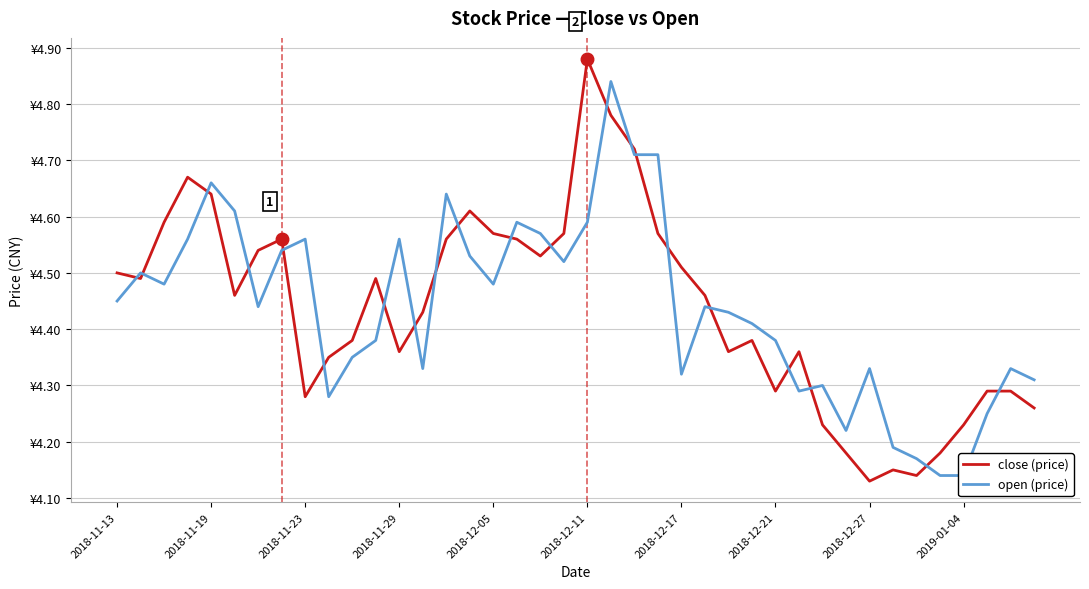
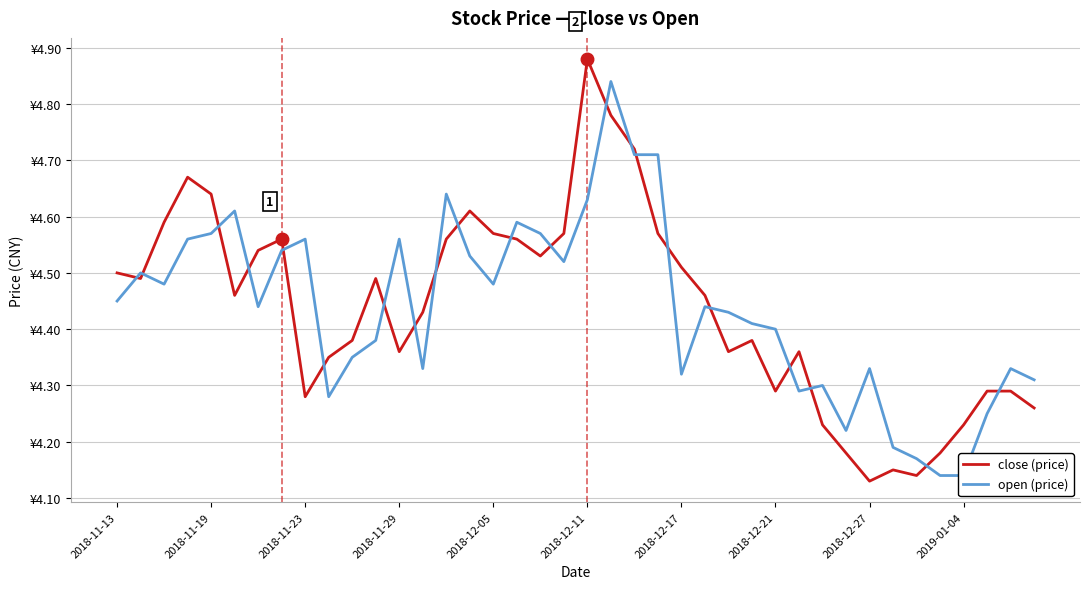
  {
    "open (price)": {
      "2018-11-13": "¥4.45",
-     "2018-11-19": "¥4.66",
+     "2018-11-19": "¥4.57",
      "2018-11-23": "¥4.56",
      "2018-11-29": "¥4.56",
      "2018-12-05": "¥4.48",
-     "2018-12-11": "¥4.59",
+     "2018-12-11": "¥4.63",
      "2018-12-17": "¥4.32",
-     "2018-12-21": "¥4.38",
+     "2018-12-21": "¥4.40",
      "2018-12-27": "¥4.33"
    }
  }
